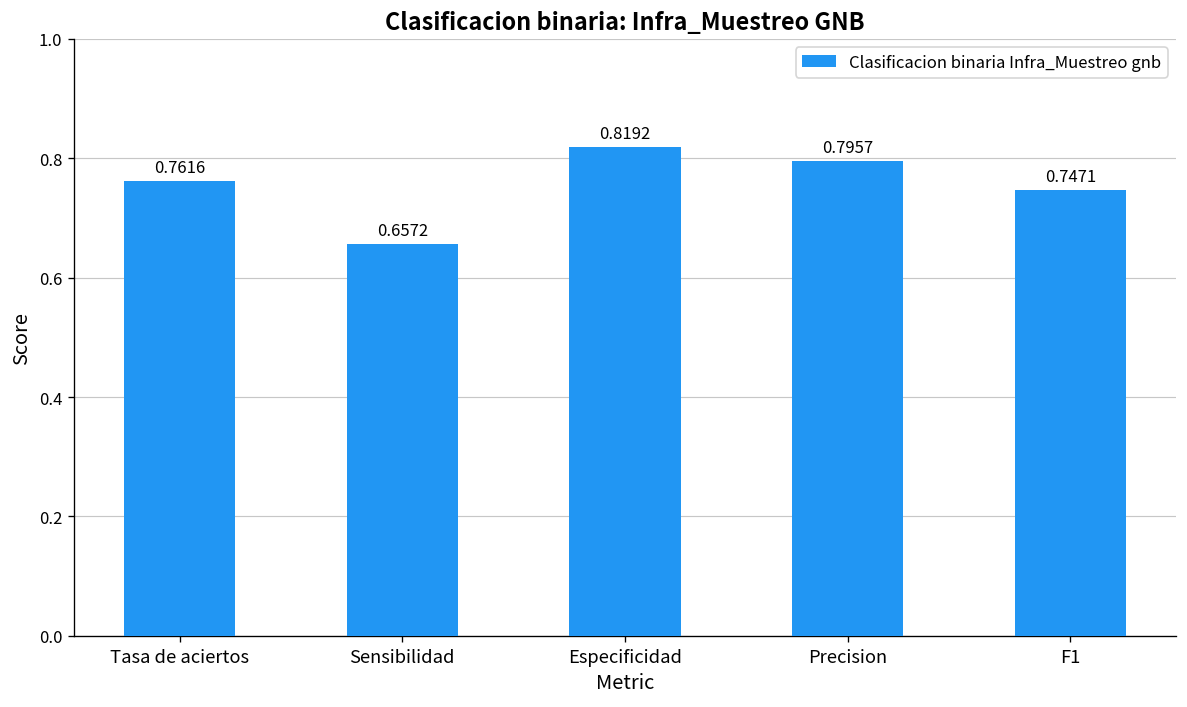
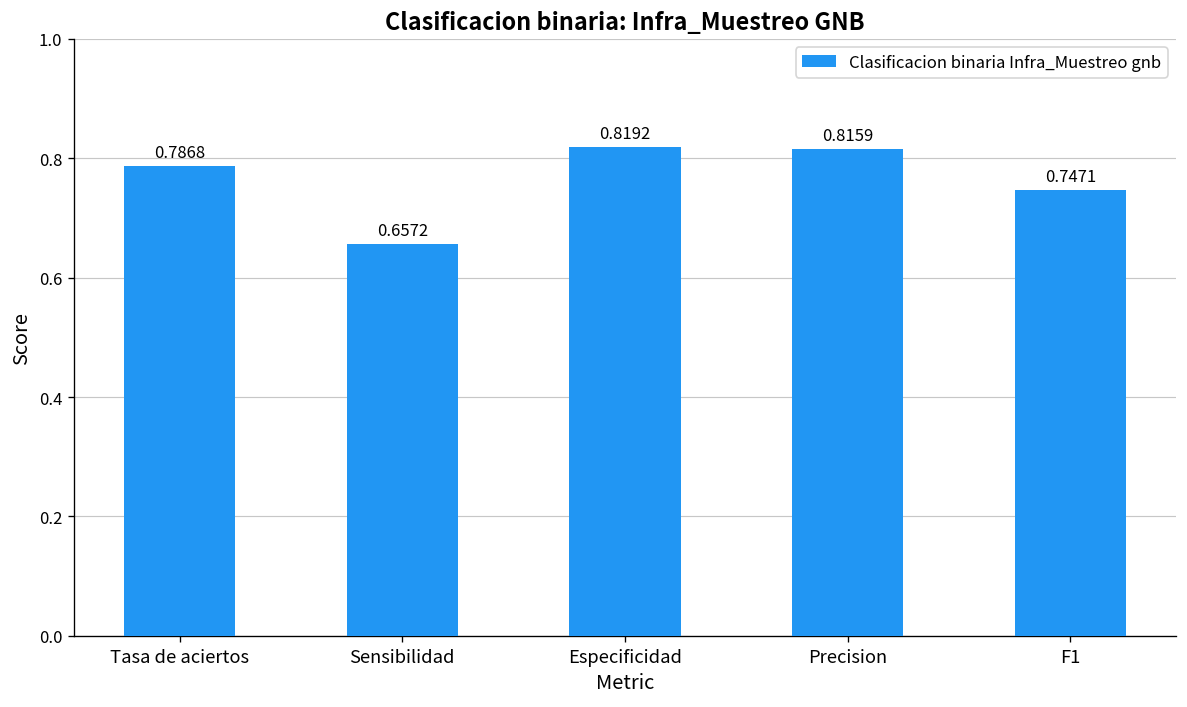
  {
-   "Tasa de aciertos": 0.7616,
+   "Tasa de aciertos": 0.7868,
    "Sensibilidad": 0.6572,
    "Especificidad": 0.8192,
-   "Precision": 0.7957,
+   "Precision": 0.8159,
    "F1": 0.7471
  }
